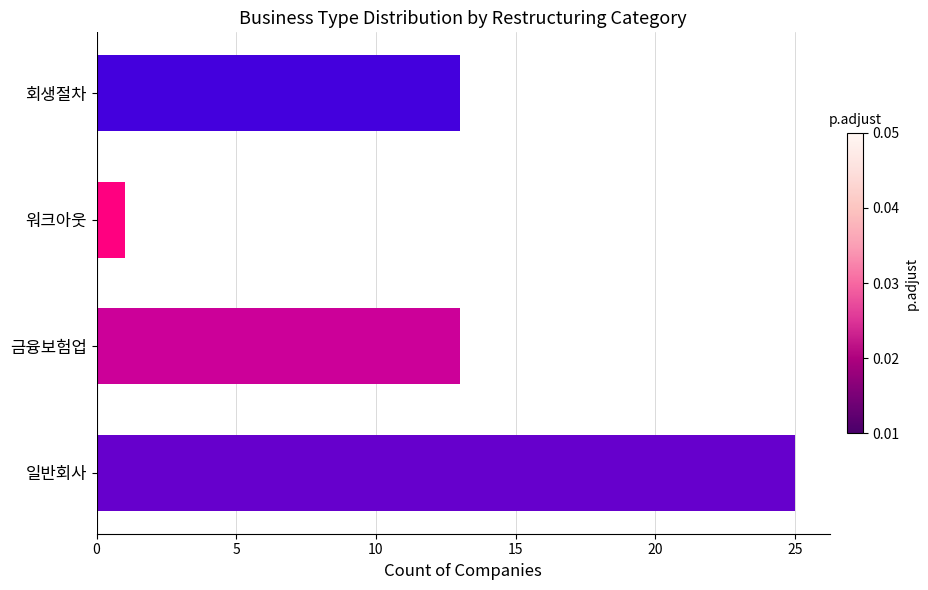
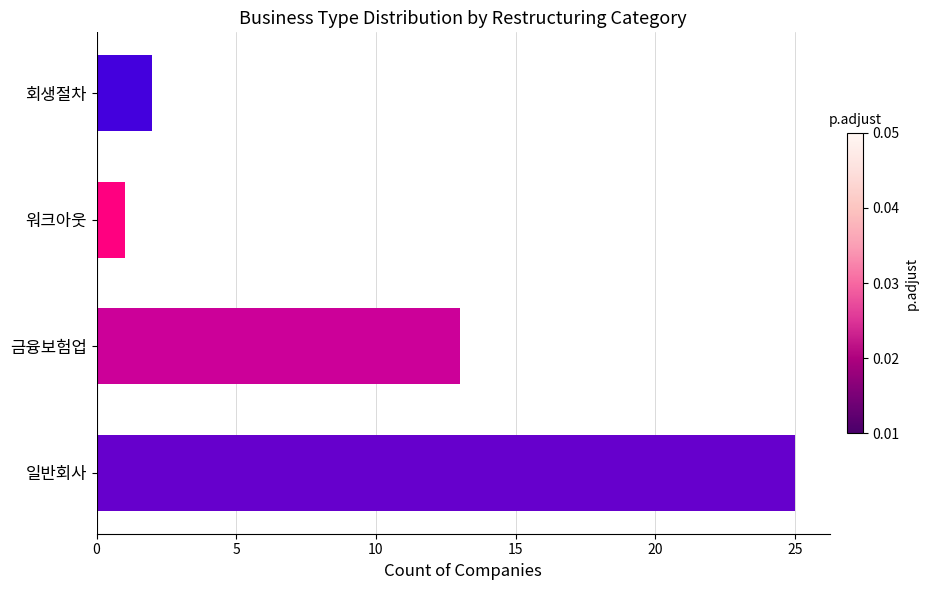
  {
-   "회생절차": 13,
+   "회생절차": 2,
    "워크아웃": 1,
    "금융보험업": 13,
    "일반회사": 25
  }
